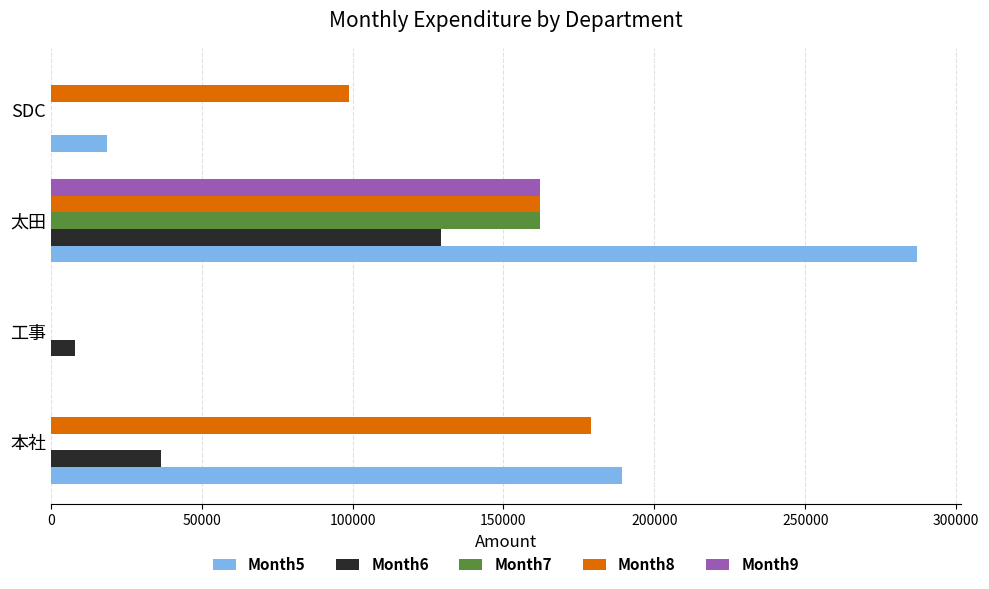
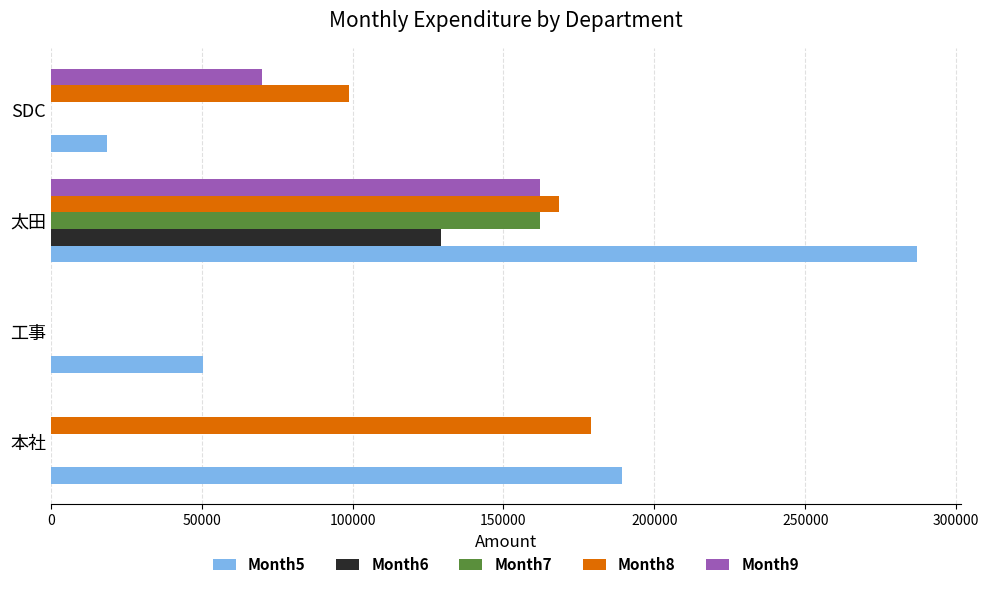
  {
    "Month5": {
      "SDC": 19000,
      "太田": 287000,
-     "工事": 0,
+     "工事": 50000,
      "本社": 189000
    },
    "Month6": {
      "SDC": 0,
      "太田": 129000,
-     "工事": 8000,
-     "本社": 36000
+     "工事": 0,
+     "本社": 0
    },
    "Month7": {
      "SDC": 0,
      "太田": 162000,
      "工事": 0,
      "本社": 0
    },
    "Month8": {
      "SDC": 99000,
-     "太田": 162000,
+     "太田": 168000,
      "工事": 0,
      "本社": 179000
    },
    "Month9": {
-     "SDC": 0,
+     "SDC": 70000,
      "太田": 162000,
      "工事": 0,
      "本社": 0
    }
  }
